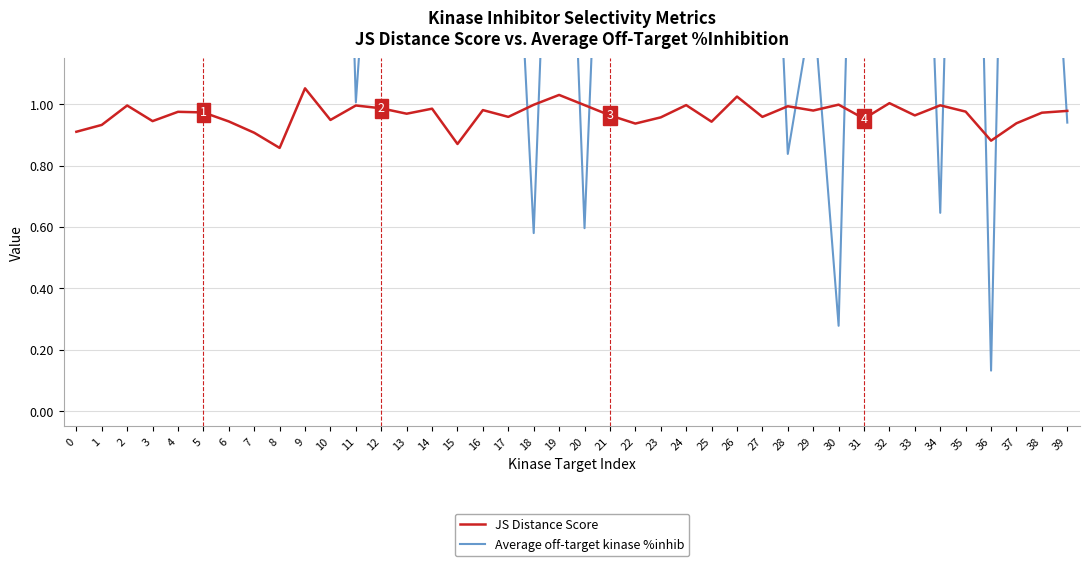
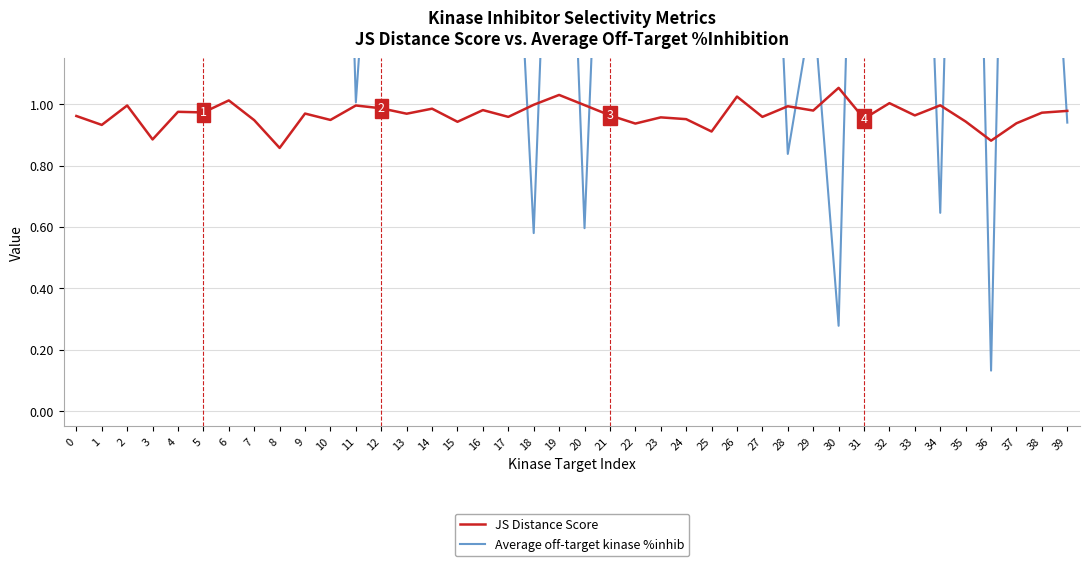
  {
    "JS Distance Score": {
-     "0": 0.91,
+     "0": 0.96,
      "1": 0.93,
      "2": 1.00,
-     "3": 0.94,
-     "6": 0.94,
-     "7": 0.91,
+     "3": 0.89,
+     "6": 1.01,
+     "7": 0.95,
      "8": 0.86,
-     "9": 1.05,
+     "9": 0.97,
      "10": 0.95,
      "11": 1.00,
      "13": 0.97,
      "14": 0.99,
-     "15": 0.87,
+     "15": 0.94,
      "16": 0.98,
      "17": 0.96,
      "18": 1.00,
      "19": 1.03,
      "20": 1.00,
      "22": 0.94,
      "23": 0.96,
-     "24": 1.00,
-     "25": 0.94,
+     "24": 0.95,
+     "25": 0.91,
      "26": 1.02,
      "27": 0.96,
      "28": 0.99,
      "29": 0.98,
-     "30": 1.00,
+     "30": 1.05,
      "32": 1.00,
      "33": 0.96,
      "34": 1.00,
-     "35": 0.98,
+     "35": 0.94,
      "36": 0.88,
      "37": 0.94,
      "38": 0.97,
      "39": 0.98
    },
    "Average off-target kinase %inhib": {
      "11": 1.01,
      "18": 0.58,
      "20": 0.60,
      "28": 0.84,
      "30": 0.28,
      "34": 0.65,
      "36": 0.13,
      "39": 0.94
    }
  }
